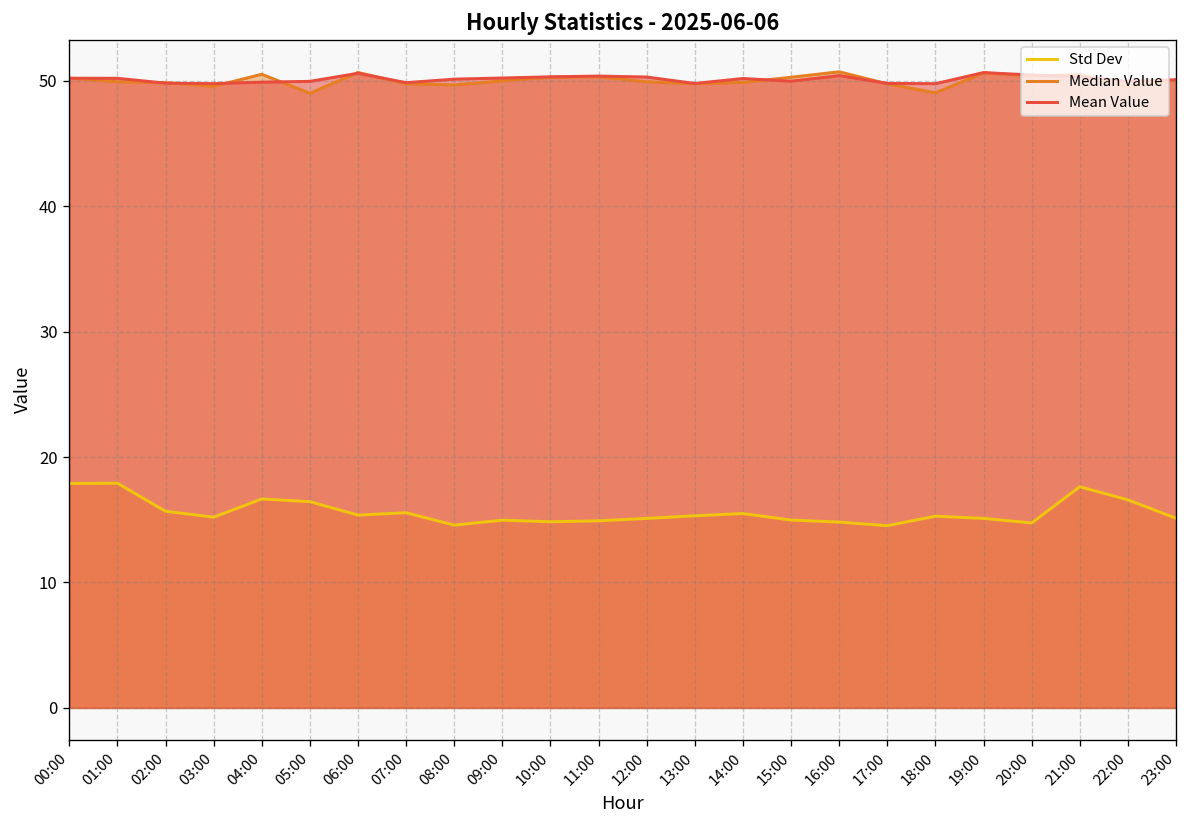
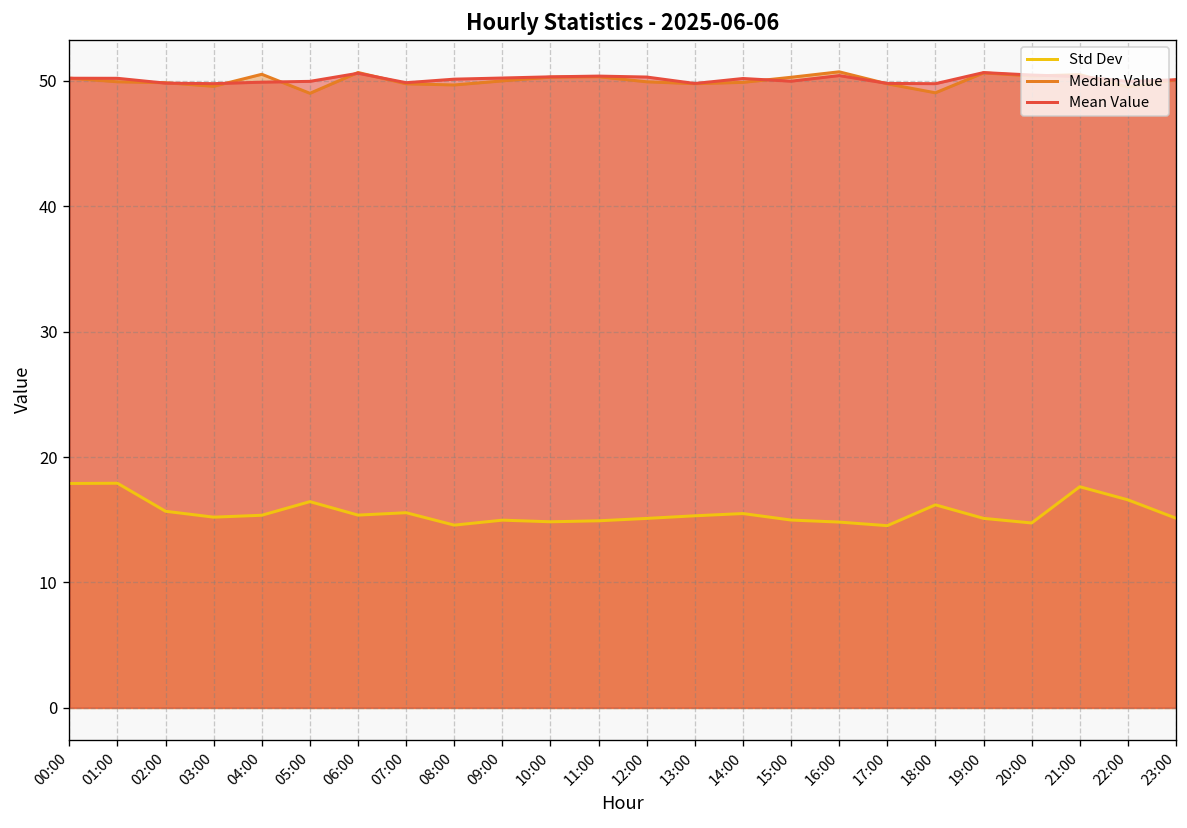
  {
    "Std Dev": {
      "00:00": 17.9,
      "01:00": 17.9,
      "02:00": 15.7,
      "03:00": 15.2,
-     "04:00": 16.7,
+     "04:00": 15.4,
      "05:00": 16.4,
      "06:00": 15.4,
      "07:00": 15.6,
      "08:00": 14.6,
      "09:00": 15.0,
      "10:00": 14.8,
      "11:00": 14.9,
      "12:00": 15.1,
      "13:00": 15.3,
      "14:00": 15.5,
      "15:00": 15.0,
      "16:00": 14.8,
      "17:00": 14.5,
-     "18:00": 15.3,
+     "18:00": 16.2,
      "19:00": 15.1,
      "20:00": 14.7,
      "21:00": 17.6,
      "22:00": 16.6,
      "23:00": 15.1
    }
  }
